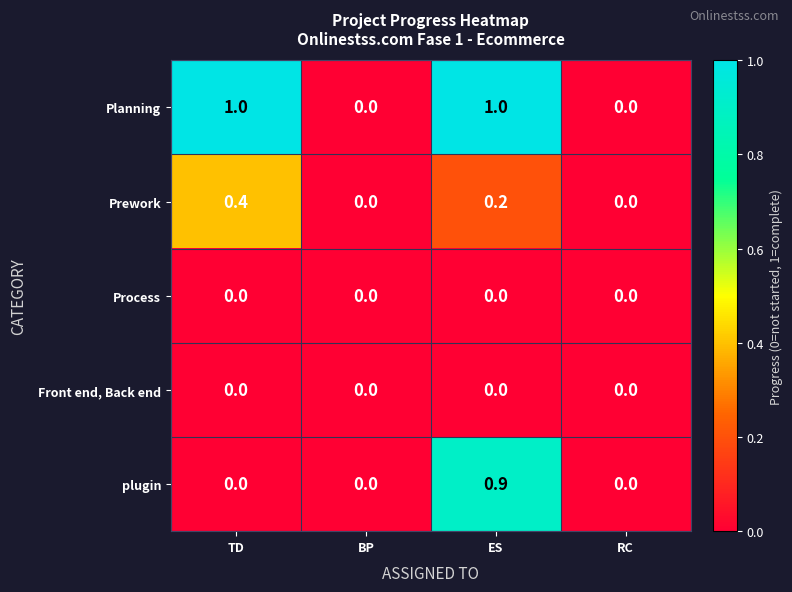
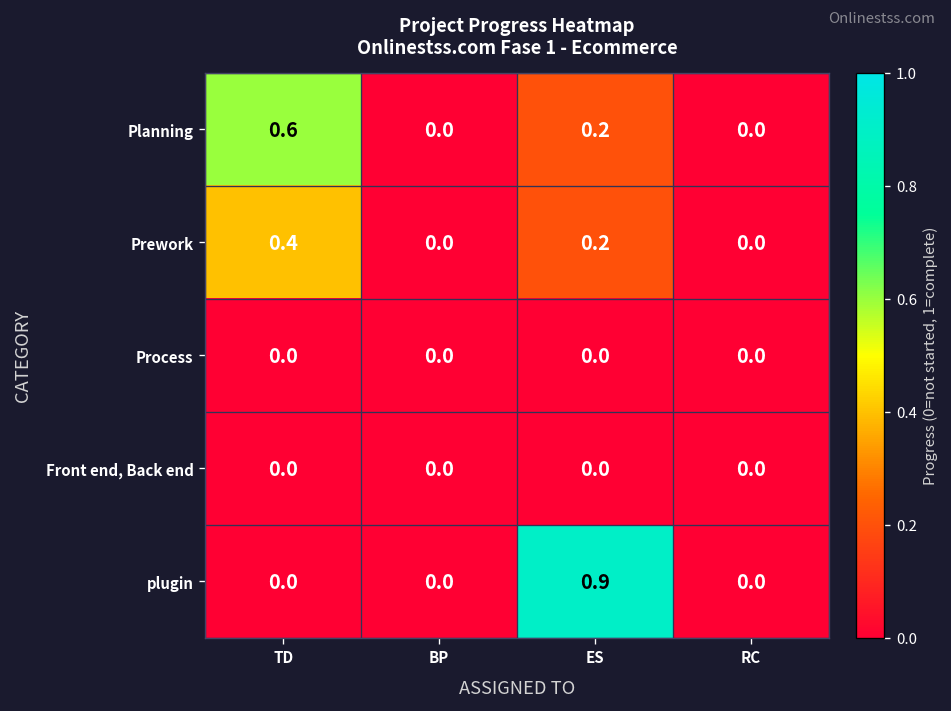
  {
    "Planning": {
-     "TD": 1.0,
+     "TD": 0.6,
      "BP": 0.0,
-     "ES": 1.0,
+     "ES": 0.2,
      "RC": 0.0
    },
    "Prework": {
      "TD": 0.4,
      "BP": 0.0,
      "ES": 0.2,
      "RC": 0.0
    },
    "Process": {
      "TD": 0.0,
      "BP": 0.0,
      "ES": 0.0,
      "RC": 0.0
    },
    "Front end, Back end": {
      "TD": 0.0,
      "BP": 0.0,
      "ES": 0.0,
      "RC": 0.0
    },
    "plugin": {
      "TD": 0.0,
      "BP": 0.0,
      "ES": 0.9,
      "RC": 0.0
    }
  }
